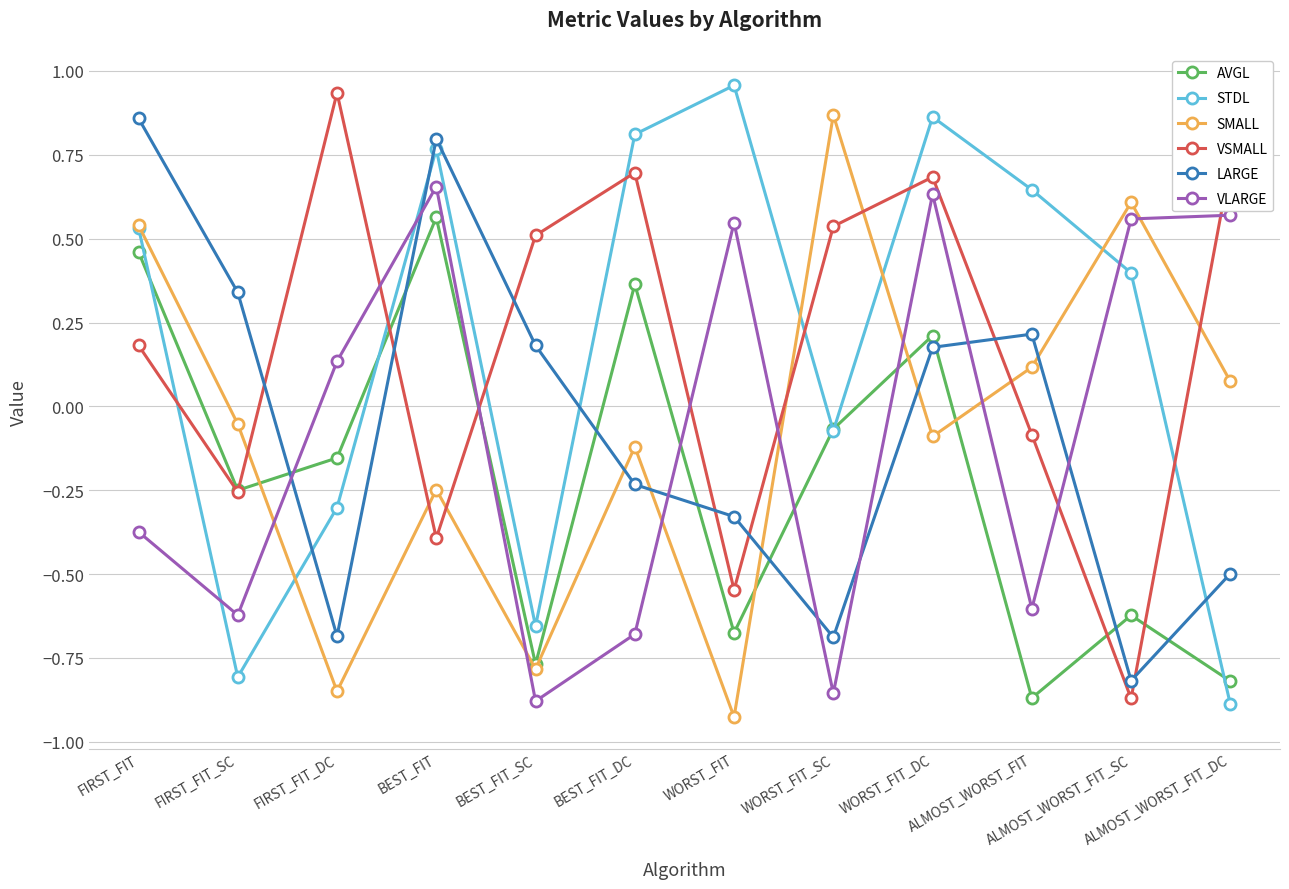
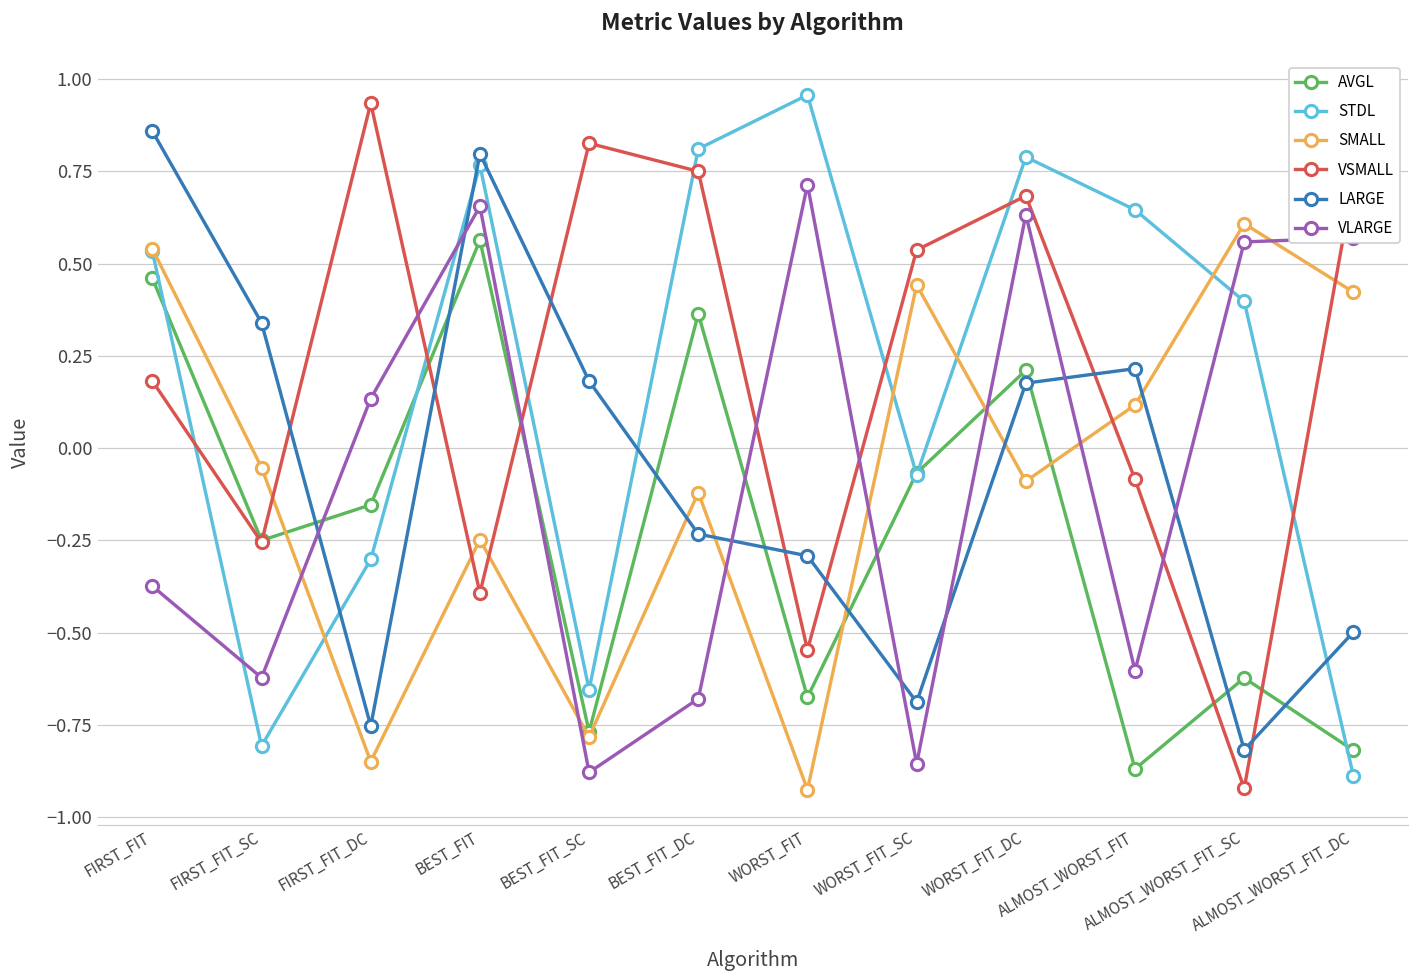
  {
    "AVGL": {
      "FIRST_FIT": 0.46,
      "FIRST_FIT_DC": -0.15,
      "BEST_FIT": 0.56,
      "BEST_FIT_SC": -0.77,
      "BEST_FIT_DC": 0.36,
      "WORST_FIT": -0.67,
      "WORST_FIT_DC": 0.21,
      "ALMOST_WORST_FIT": -0.87,
      "ALMOST_WORST_FIT_SC": -0.62,
      "ALMOST_WORST_FIT_DC": -0.82
    },
    "STDL": {
      "FIRST_FIT_SC": -0.81,
      "FIRST_FIT_DC": -0.30,
      "BEST_FIT": 0.77,
      "BEST_FIT_SC": -0.66,
      "BEST_FIT_DC": 0.81,
      "WORST_FIT": 0.96,
-     "WORST_FIT_DC": 0.86,
+     "WORST_FIT_DC": 0.79,
      "ALMOST_WORST_FIT": 0.65,
      "ALMOST_WORST_FIT_SC": 0.40,
      "ALMOST_WORST_FIT_DC": -0.89
    },
    "SMALL": {
      "FIRST_FIT_SC": -0.05,
      "FIRST_FIT_DC": -0.85,
      "BEST_FIT": -0.25,
      "BEST_FIT_SC": -0.78,
      "BEST_FIT_DC": -0.12,
      "WORST_FIT": -0.93,
-     "WORST_FIT_SC": 0.87,
+     "WORST_FIT_SC": 0.44,
      "WORST_FIT_DC": -0.09,
      "ALMOST_WORST_FIT": 0.12,
      "ALMOST_WORST_FIT_SC": 0.61,
-     "ALMOST_WORST_FIT_DC": 0.07
+     "ALMOST_WORST_FIT_DC": 0.42
    },
    "VSMALL": {
      "FIRST_FIT": 0.18,
      "FIRST_FIT_DC": 0.93,
      "BEST_FIT": -0.39,
-     "BEST_FIT_SC": 0.51,
-     "BEST_FIT_DC": 0.70,
+     "BEST_FIT_SC": 0.83,
+     "BEST_FIT_DC": 0.75,
      "WORST_FIT": -0.55,
      "WORST_FIT_SC": 0.54,
      "WORST_FIT_DC": 0.68,
      "ALMOST_WORST_FIT": -0.08,
-     "ALMOST_WORST_FIT_SC": -0.87
+     "ALMOST_WORST_FIT_SC": -0.92
    },
    "LARGE": {
      "FIRST_FIT": 0.86,
      "FIRST_FIT_SC": 0.34,
-     "FIRST_FIT_DC": -0.69,
+     "FIRST_FIT_DC": -0.75,
      "BEST_FIT": 0.80,
      "BEST_FIT_SC": 0.18,
      "BEST_FIT_DC": -0.23,
-     "WORST_FIT": -0.33,
+     "WORST_FIT": -0.29,
      "WORST_FIT_SC": -0.69,
      "WORST_FIT_DC": 0.18,
      "ALMOST_WORST_FIT": 0.22,
      "ALMOST_WORST_FIT_SC": -0.82,
      "ALMOST_WORST_FIT_DC": -0.50
    },
    "VLARGE": {
      "FIRST_FIT": -0.37,
      "FIRST_FIT_SC": -0.62,
      "FIRST_FIT_DC": 0.13,
      "BEST_FIT": 0.66,
      "BEST_FIT_SC": -0.88,
      "BEST_FIT_DC": -0.68,
-     "WORST_FIT": 0.55,
+     "WORST_FIT": 0.71,
      "WORST_FIT_SC": -0.86,
      "WORST_FIT_DC": 0.63,
      "ALMOST_WORST_FIT": -0.60,
      "ALMOST_WORST_FIT_SC": 0.56,
      "ALMOST_WORST_FIT_DC": 0.57
    }
  }
